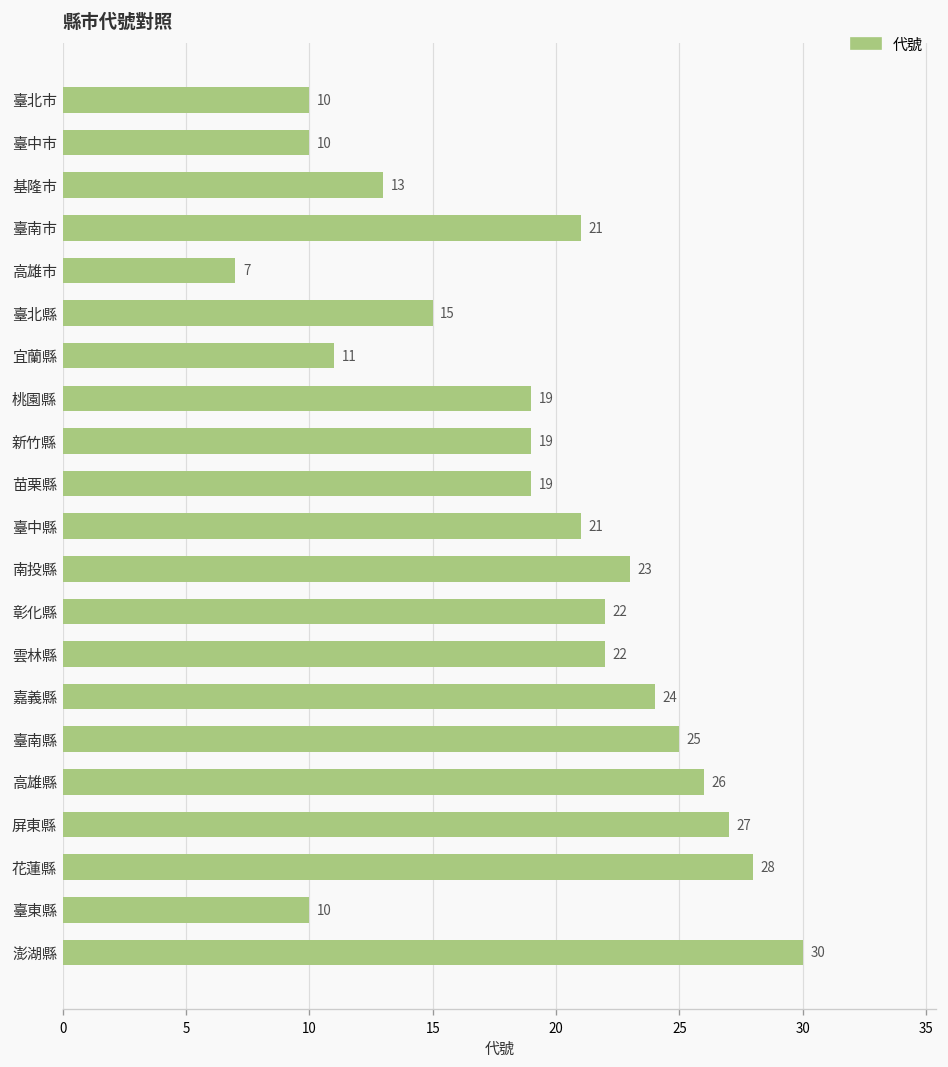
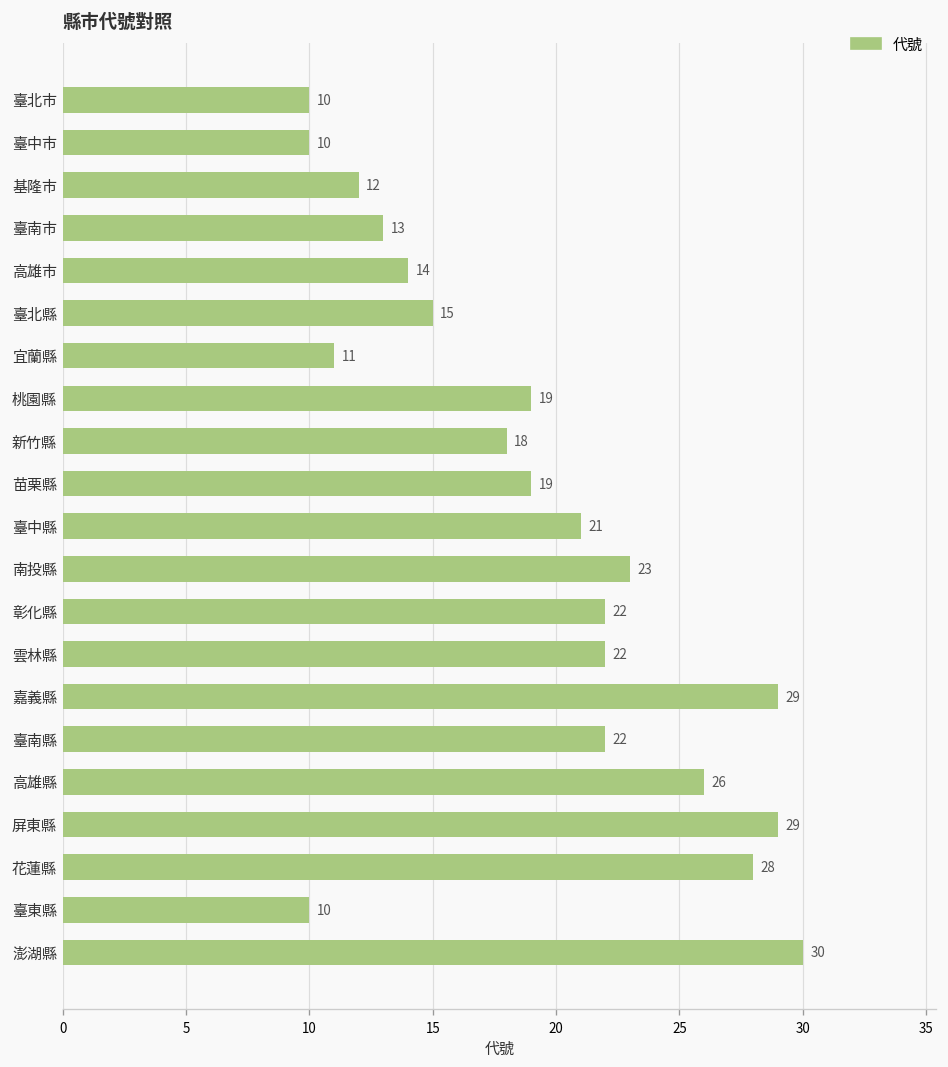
  {
    "臺北市": 10,
    "臺中市": 10,
-   "基隆市": 13,
-   "臺南市": 21,
-   "高雄市": 7,
+   "基隆市": 12,
+   "臺南市": 13,
+   "高雄市": 14,
    "臺北縣": 15,
    "宜蘭縣": 11,
    "桃園縣": 19,
-   "新竹縣": 19,
+   "新竹縣": 18,
    "苗栗縣": 19,
    "臺中縣": 21,
    "南投縣": 23,
    "彰化縣": 22,
    "雲林縣": 22,
-   "嘉義縣": 24,
-   "臺南縣": 25,
+   "嘉義縣": 29,
+   "臺南縣": 22,
    "高雄縣": 26,
-   "屏東縣": 27,
+   "屏東縣": 29,
    "花蓮縣": 28,
    "臺東縣": 10,
    "澎湖縣": 30
  }
